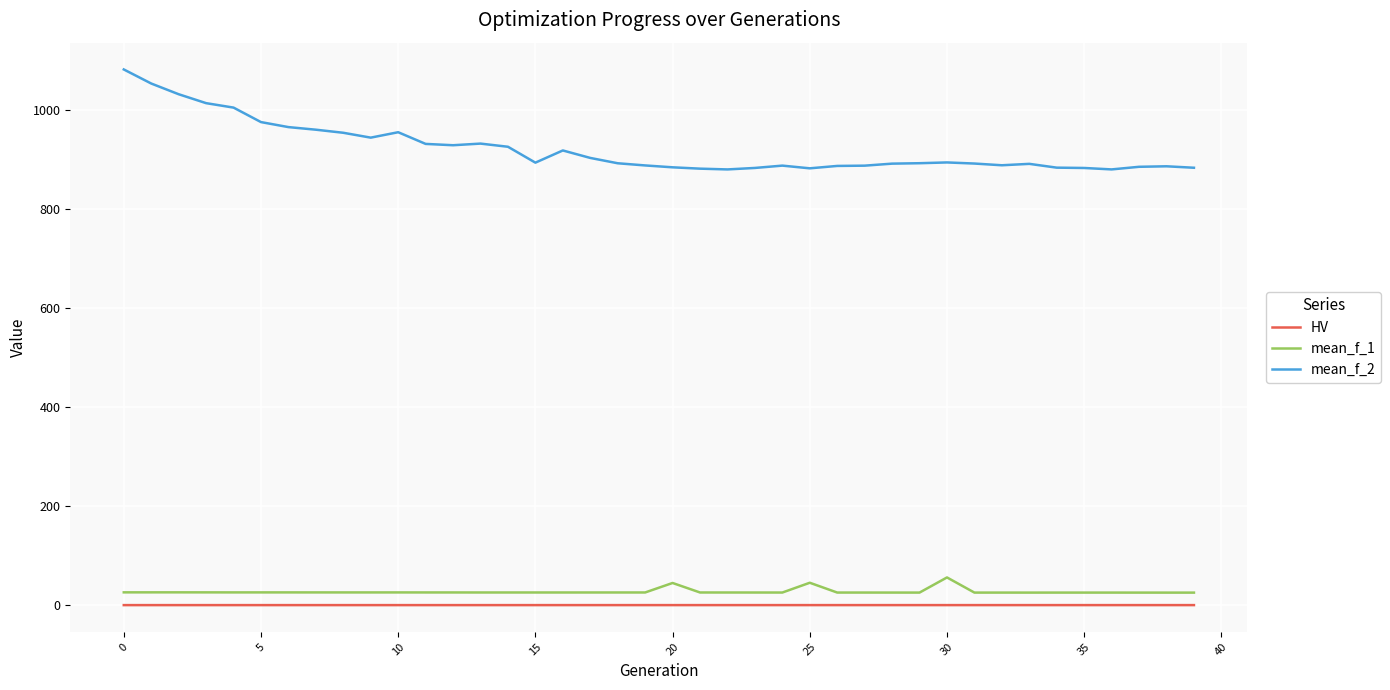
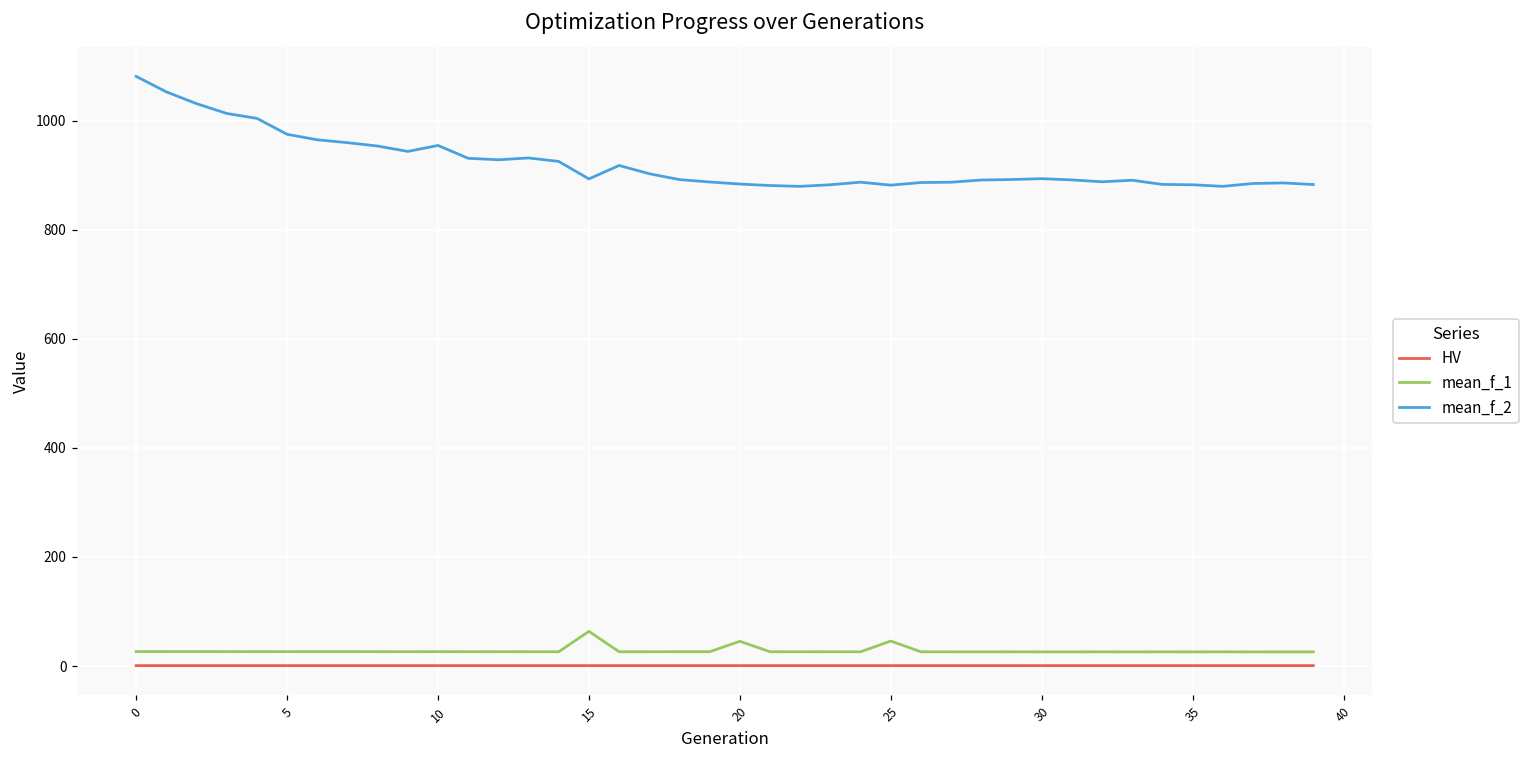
  {
    "HV": {
      "0": 0,
      "5": 0,
      "10": 0,
      "15": 0,
      "20": 0,
      "25": 0,
      "30": 0,
      "35": 0
    },
    "mean_f_1": {
      "0": 30,
      "5": 30,
      "10": 30,
-     "15": 30,
+     "15": 60,
      "20": 50,
      "25": 50,
-     "30": 60,
+     "30": 30,
      "35": 30
    },
    "mean_f_2": {
      "0": 1080,
      "5": 980,
      "10": 950,
      "15": 890,
      "20": 880,
      "25": 880,
      "30": 890,
      "35": 880
    }
  }
